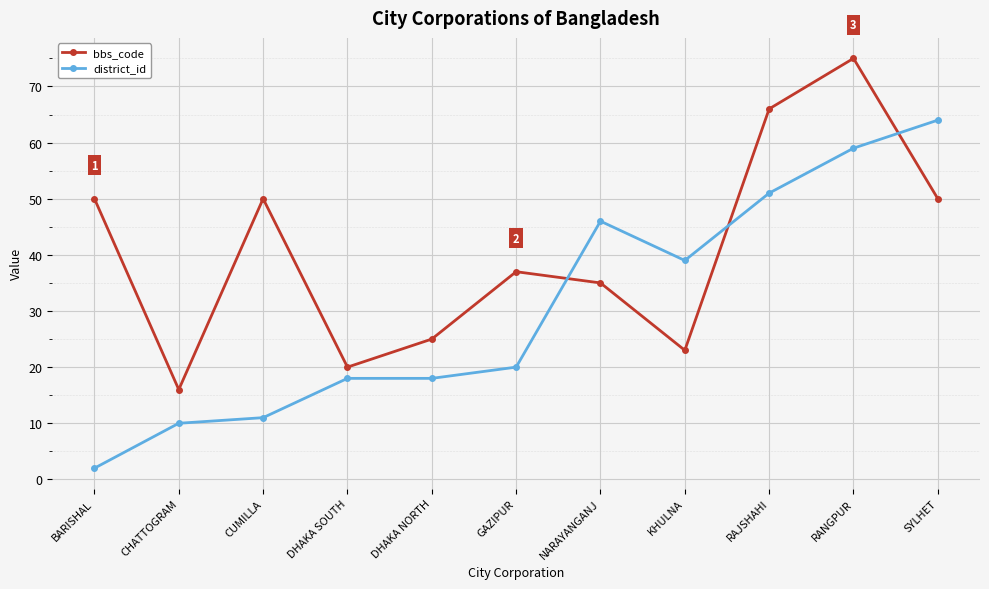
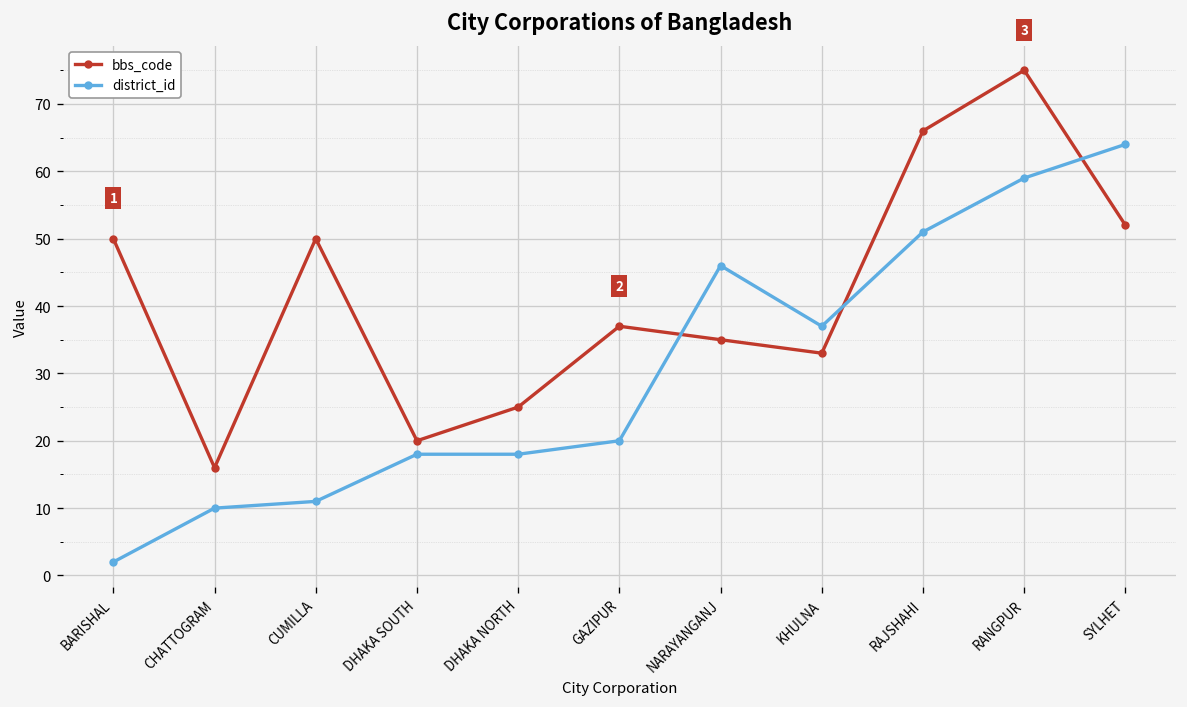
  {
    "bbs_code": {
      "BARISHAL": 50,
      "CHATTOGRAM": 16,
      "CUMILLA": 50,
      "DHAKA SOUTH": 20,
      "DHAKA NORTH": 25,
      "GAZIPUR": 37,
      "NARAYANGANJ": 35,
-     "KHULNA": 23,
+     "KHULNA": 33,
      "RAJSHAHI": 66,
      "RANGPUR": 75,
-     "SYLHET": 50
+     "SYLHET": 52
    },
    "district_id": {
      "BARISHAL": 2,
      "CHATTOGRAM": 10,
      "CUMILLA": 11,
      "DHAKA SOUTH": 18,
      "DHAKA NORTH": 18,
      "GAZIPUR": 20,
      "NARAYANGANJ": 46,
-     "KHULNA": 39,
+     "KHULNA": 37,
      "RAJSHAHI": 51,
      "RANGPUR": 59,
      "SYLHET": 64
    }
  }
